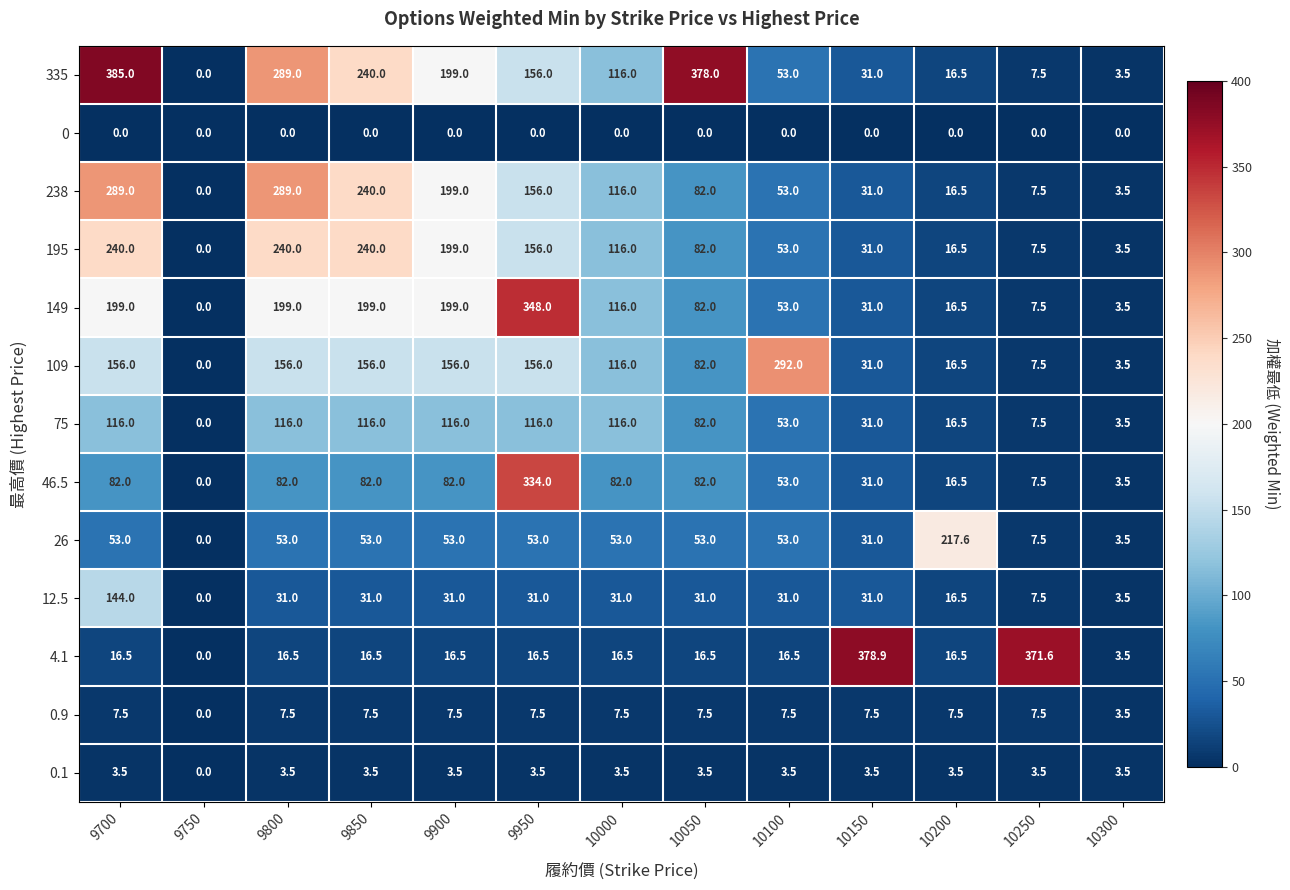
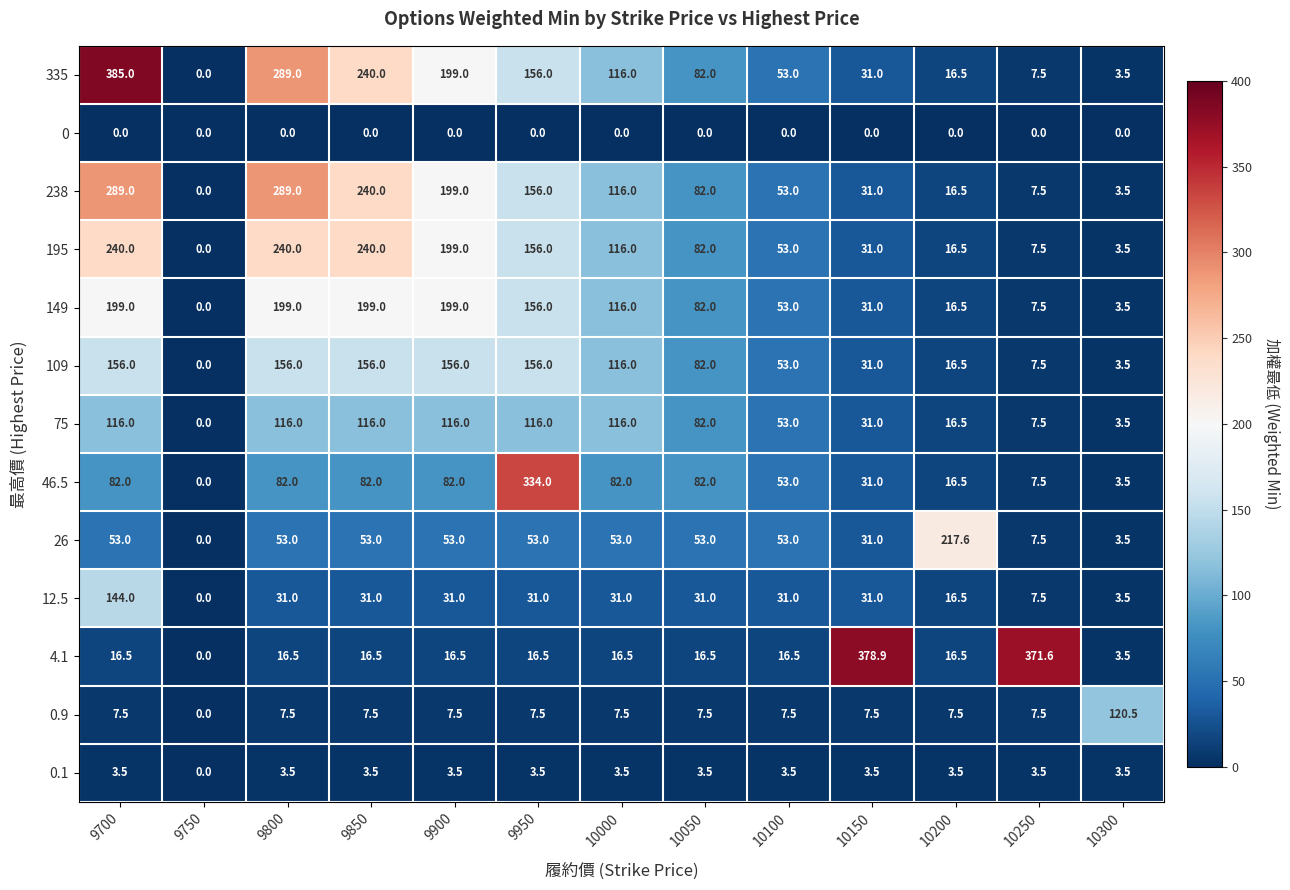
  {
    "335": {
      "9700": 385.0,
      "9750": 0.0,
      "9800": 289.0,
      "9850": 240.0,
      "9900": 199.0,
      "9950": 156.0,
      "10000": 116.0,
-     "10050": 378.0,
+     "10050": 82.0,
      "10100": 53.0,
      "10150": 31.0,
      "10200": 16.5,
      "10250": 7.5,
      "10300": 3.5
    },
    "0": {
      "9700": 0.0,
      "9750": 0.0,
      "9800": 0.0,
      "9850": 0.0,
      "9900": 0.0,
      "9950": 0.0,
      "10000": 0.0,
      "10050": 0.0,
      "10100": 0.0,
      "10150": 0.0,
      "10200": 0.0,
      "10250": 0.0,
      "10300": 0.0
    },
    "238": {
      "9700": 289.0,
      "9750": 0.0,
      "9800": 289.0,
      "9850": 240.0,
      "9900": 199.0,
      "9950": 156.0,
      "10000": 116.0,
      "10050": 82.0,
      "10100": 53.0,
      "10150": 31.0,
      "10200": 16.5,
      "10250": 7.5,
      "10300": 3.5
    },
    "195": {
      "9700": 240.0,
      "9750": 0.0,
      "9800": 240.0,
      "9850": 240.0,
      "9900": 199.0,
      "9950": 156.0,
      "10000": 116.0,
      "10050": 82.0,
      "10100": 53.0,
      "10150": 31.0,
      "10200": 16.5,
      "10250": 7.5,
      "10300": 3.5
    },
    "149": {
      "9700": 199.0,
      "9750": 0.0,
      "9800": 199.0,
      "9850": 199.0,
      "9900": 199.0,
-     "9950": 348.0,
+     "9950": 156.0,
      "10000": 116.0,
      "10050": 82.0,
      "10100": 53.0,
      "10150": 31.0,
      "10200": 16.5,
      "10250": 7.5,
      "10300": 3.5
    },
    "109": {
      "9700": 156.0,
      "9750": 0.0,
      "9800": 156.0,
      "9850": 156.0,
      "9900": 156.0,
      "9950": 156.0,
      "10000": 116.0,
      "10050": 82.0,
-     "10100": 292.0,
+     "10100": 53.0,
      "10150": 31.0,
      "10200": 16.5,
      "10250": 7.5,
      "10300": 3.5
    },
    "75": {
      "9700": 116.0,
      "9750": 0.0,
      "9800": 116.0,
      "9850": 116.0,
      "9900": 116.0,
      "9950": 116.0,
      "10000": 116.0,
      "10050": 82.0,
      "10100": 53.0,
      "10150": 31.0,
      "10200": 16.5,
      "10250": 7.5,
      "10300": 3.5
    },
    "46.5": {
      "9700": 82.0,
      "9750": 0.0,
      "9800": 82.0,
      "9850": 82.0,
      "9900": 82.0,
      "9950": 334.0,
      "10000": 82.0,
      "10050": 82.0,
      "10100": 53.0,
      "10150": 31.0,
      "10200": 16.5,
      "10250": 7.5,
      "10300": 3.5
    },
    "26": {
      "9700": 53.0,
      "9750": 0.0,
      "9800": 53.0,
      "9850": 53.0,
      "9900": 53.0,
      "9950": 53.0,
      "10000": 53.0,
      "10050": 53.0,
      "10100": 53.0,
      "10150": 31.0,
      "10200": 217.6,
      "10250": 7.5,
      "10300": 3.5
    },
    "12.5": {
      "9700": 144.0,
      "9750": 0.0,
      "9800": 31.0,
      "9850": 31.0,
      "9900": 31.0,
      "9950": 31.0,
      "10000": 31.0,
      "10050": 31.0,
      "10100": 31.0,
      "10150": 31.0,
      "10200": 16.5,
      "10250": 7.5,
      "10300": 3.5
    },
    "4.1": {
      "9700": 16.5,
      "9750": 0.0,
      "9800": 16.5,
      "9850": 16.5,
      "9900": 16.5,
      "9950": 16.5,
      "10000": 16.5,
      "10050": 16.5,
      "10100": 16.5,
      "10150": 378.9,
      "10200": 16.5,
      "10250": 371.6,
      "10300": 3.5
    },
    "0.9": {
      "9700": 7.5,
      "9750": 0.0,
      "9800": 7.5,
      "9850": 7.5,
      "9900": 7.5,
      "9950": 7.5,
      "10000": 7.5,
      "10050": 7.5,
      "10100": 7.5,
      "10150": 7.5,
      "10200": 7.5,
      "10250": 7.5,
-     "10300": 3.5
+     "10300": 120.5
    },
    "0.1": {
      "9700": 3.5,
      "9750": 0.0,
      "9800": 3.5,
      "9850": 3.5,
      "9900": 3.5,
      "9950": 3.5,
      "10000": 3.5,
      "10050": 3.5,
      "10100": 3.5,
      "10150": 3.5,
      "10200": 3.5,
      "10250": 3.5,
      "10300": 3.5
    }
  }
